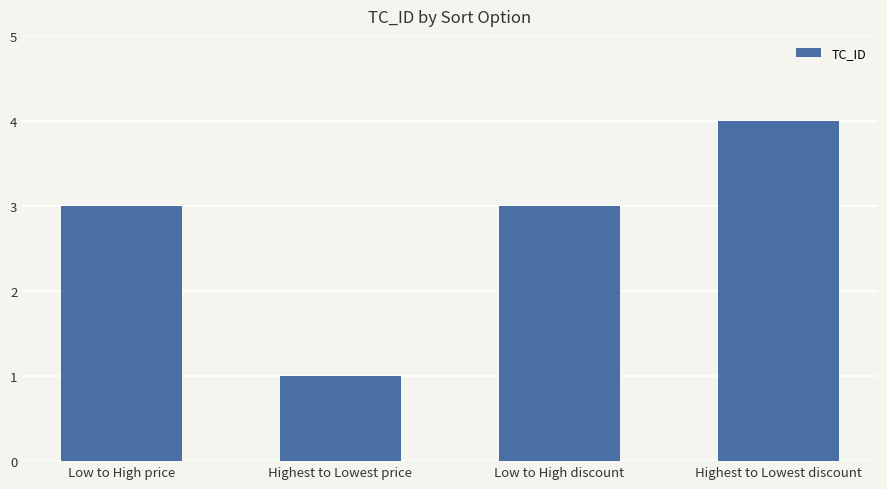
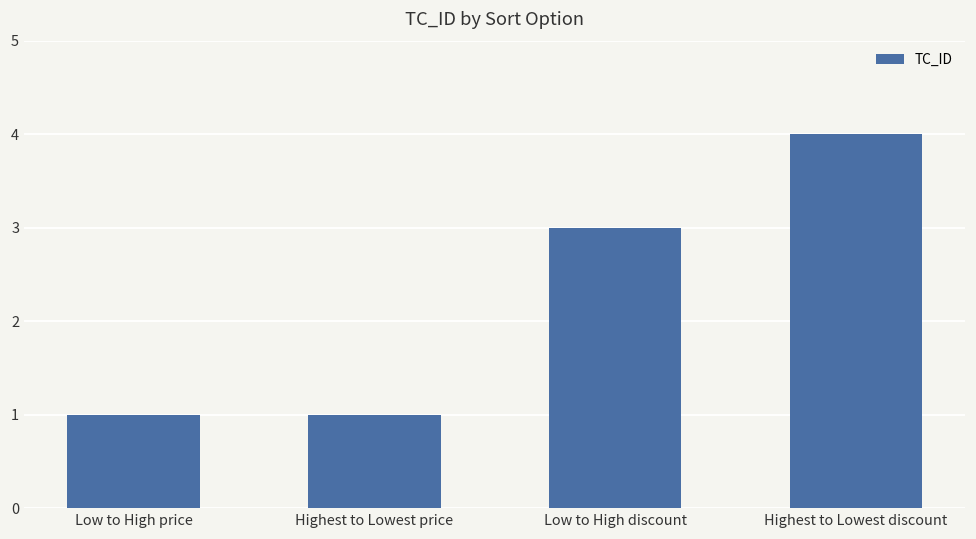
  {
-   "Low to High price": 3,
+   "Low to High price": 1,
    "Highest to Lowest price": 1,
    "Low to High discount": 3,
    "Highest to Lowest discount": 4
  }
